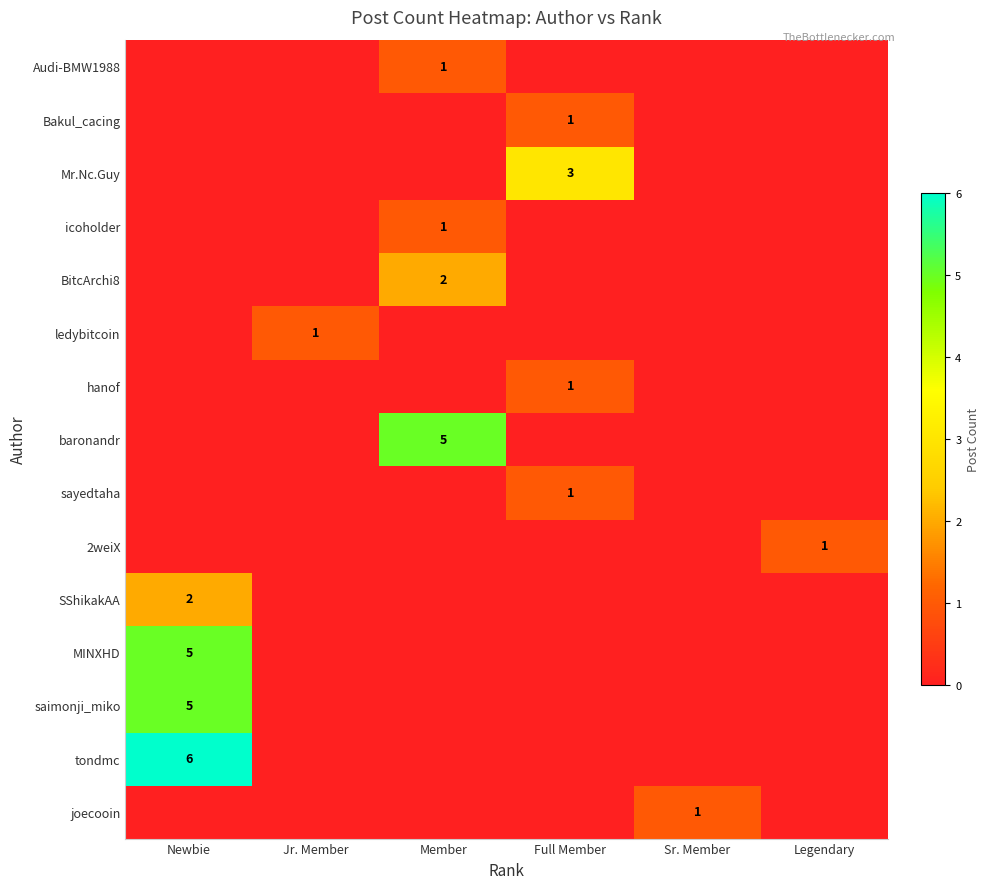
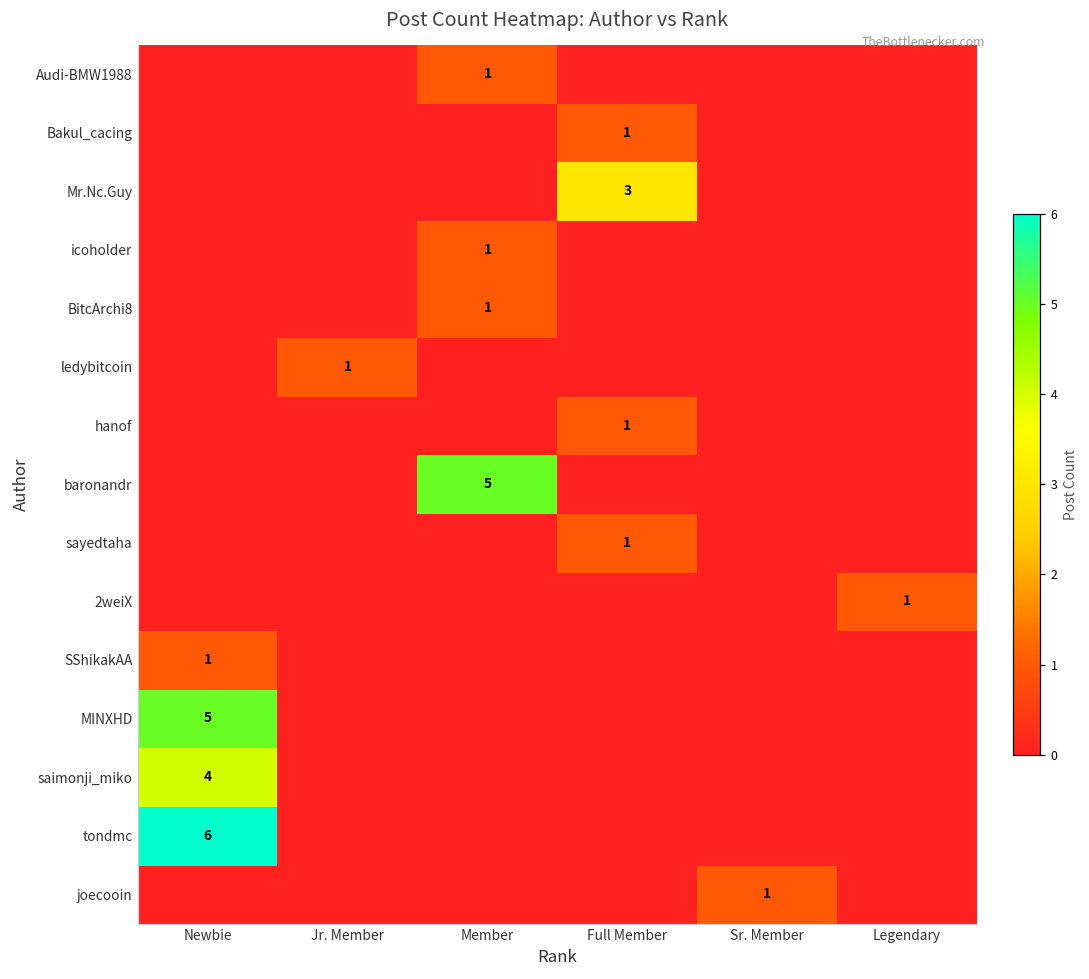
  {
    "Audi-BMW1988": {
      "Member": 1
    },
    "Bakul_cacing": {
      "Full Member": 1
    },
    "Mr.Nc.Guy": {
      "Full Member": 3
    },
    "icoholder": {
      "Member": 1
    },
    "BitcArchi8": {
-     "Member": 2
+     "Member": 1
    },
    "ledybitcoin": {
      "Jr. Member": 1
    },
    "hanof": {
      "Full Member": 1
    },
    "baronandr": {
      "Member": 5
    },
    "sayedtaha": {
      "Full Member": 1
    },
    "2weiX": {
      "Legendary": 1
    },
    "SShikakAA": {
-     "Newbie": 2
+     "Newbie": 1
    },
    "MINXHD": {
      "Newbie": 5
    },
    "saimonji_miko": {
-     "Newbie": 5
+     "Newbie": 4
    },
    "tondmc": {
      "Newbie": 6
    },
    "joecooin": {
      "Sr. Member": 1
    }
  }
